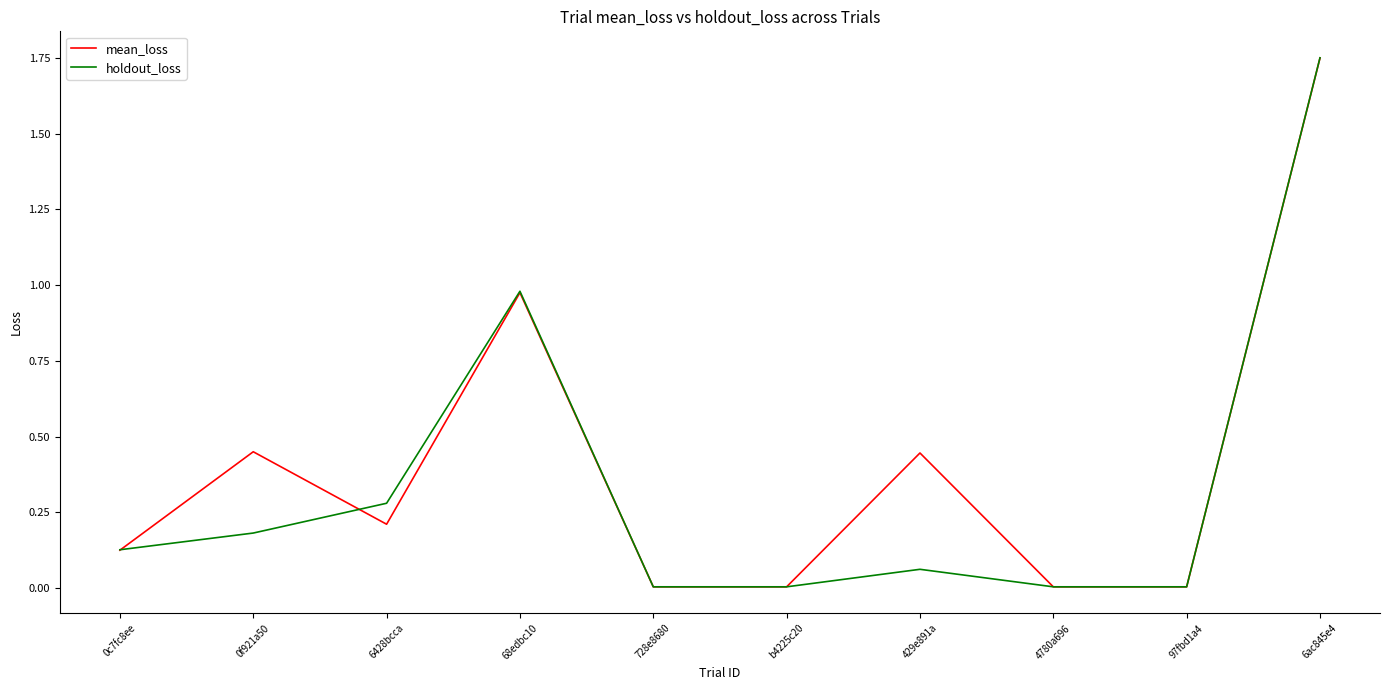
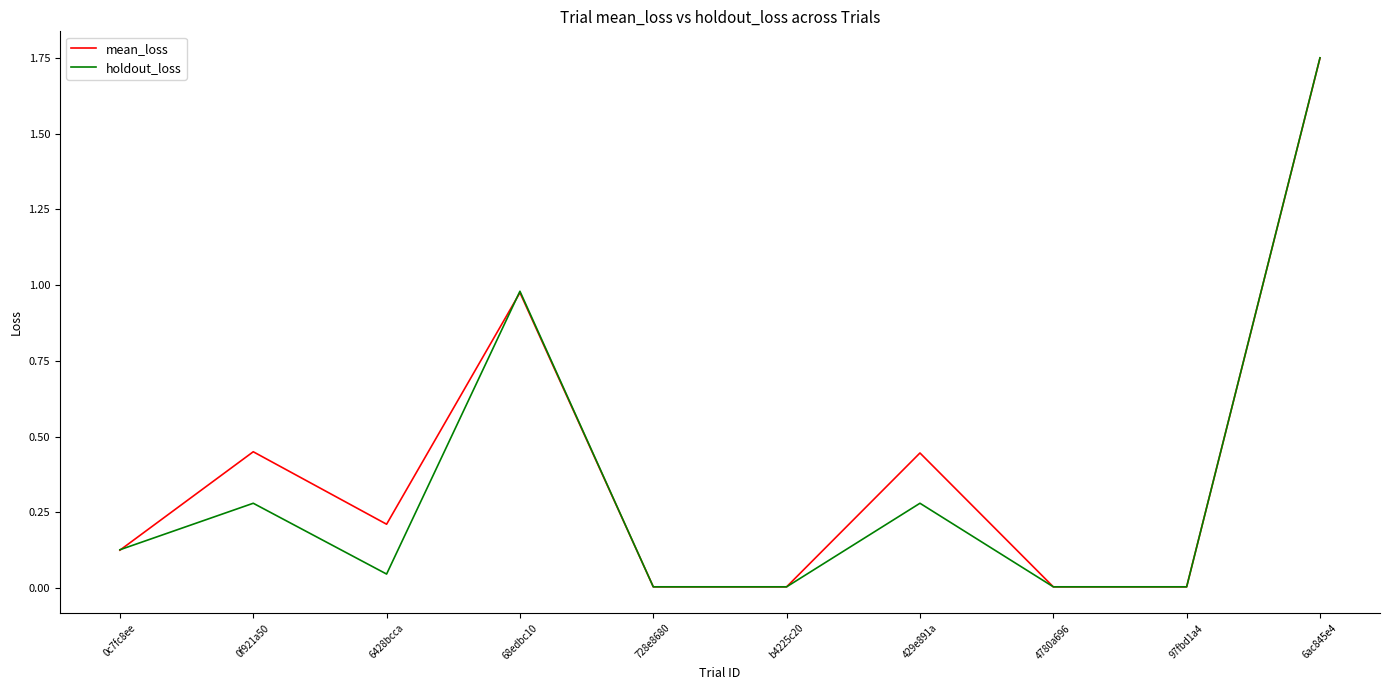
  {
    "mean_loss": {
      "0f921a50": 0.45,
      "6428bcca": 0.21,
      "429e891a": 0.45
    },
    "holdout_loss": {
-     "0f921a50": 0.18,
-     "6428bcca": 0.28,
-     "429e891a": 0.06
+     "0f921a50": 0.28,
+     "6428bcca": 0.05,
+     "429e891a": 0.28
    }
  }
